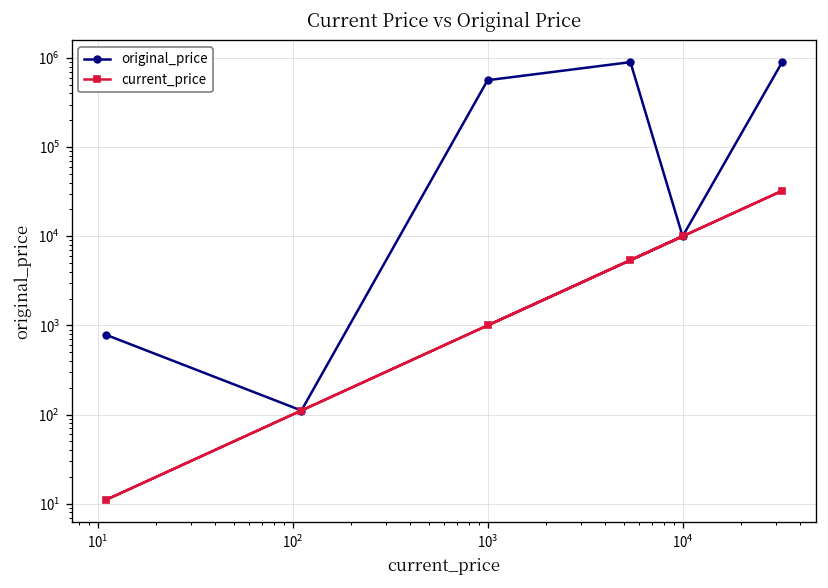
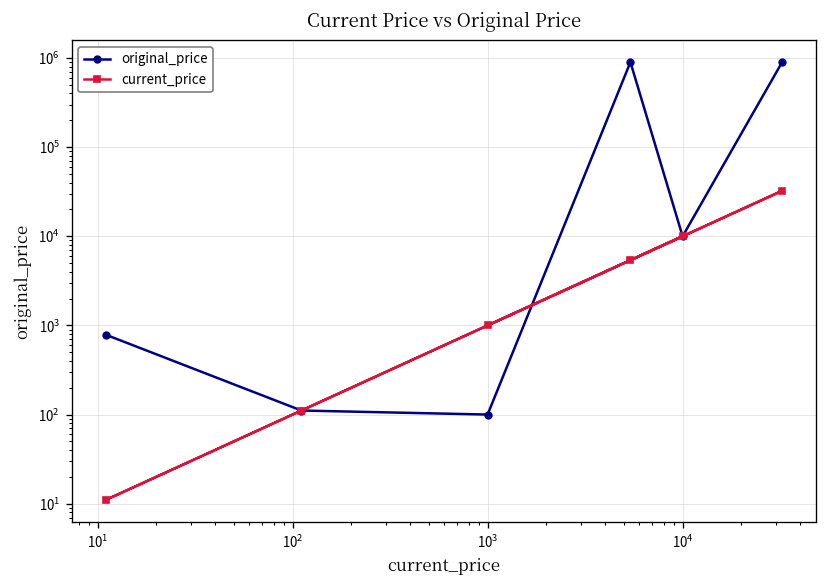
  {
    "original_price": {
      "10^1": 800,
-     "10^3": 600000
+     "10^3": 100
    }
  }
